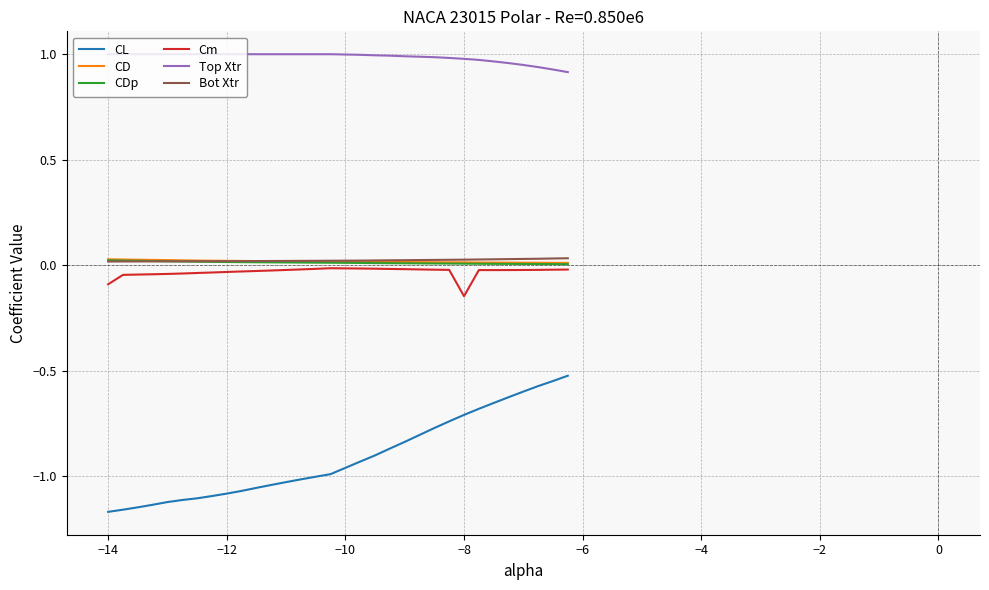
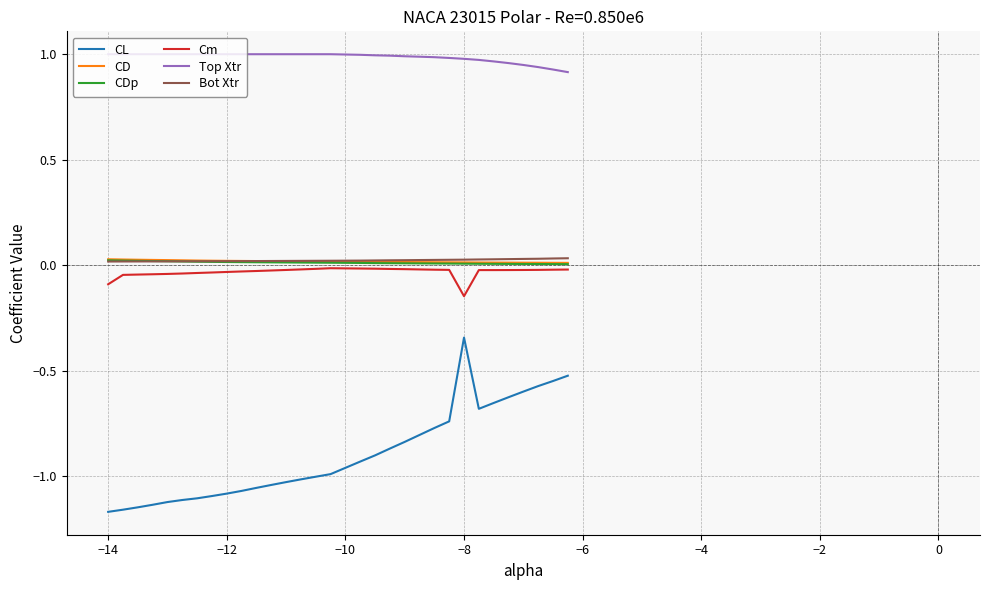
  {
    "CL": {
      "−14": -1.17,
      "−12": -1.08,
-     "−8": -0.71
+     "−8": -0.34
    },
    "Cm": {
      "−14": -0.09,
      "−12": -0.03,
      "−8": -0.15
    },
    "Top Xtr": {
      "−8": 0.98
    },
    "Bot Xtr": {
      "−8": 0.03
    }
  }
